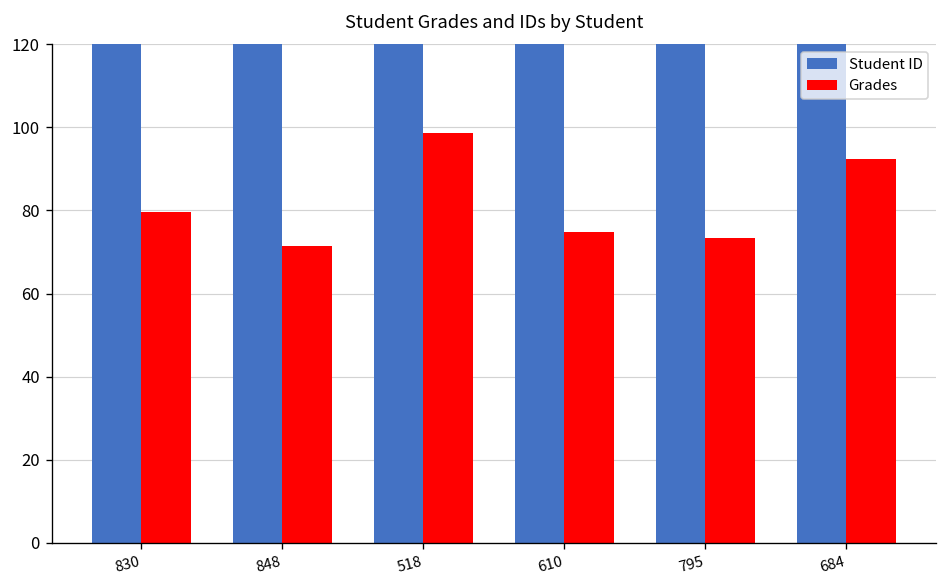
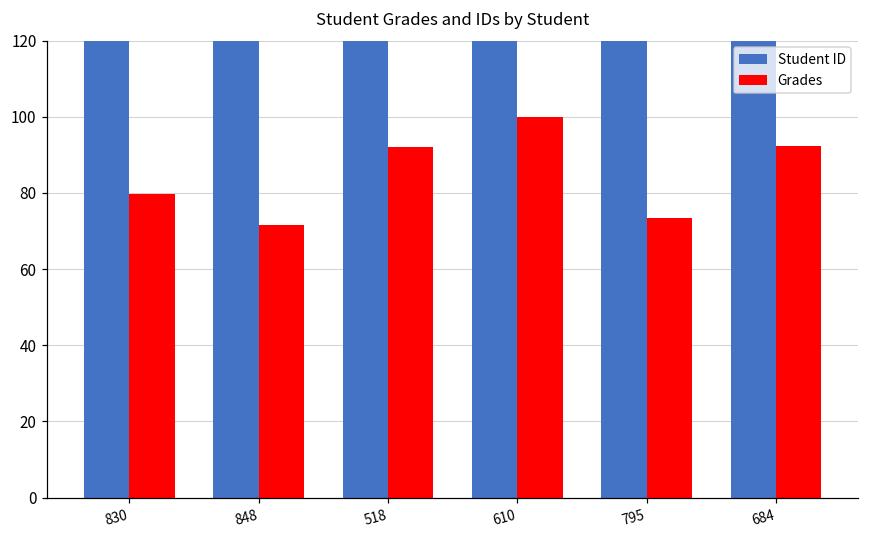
  {
    "Grades": {
      "830": 80,
      "848": 72,
-     "518": 99,
-     "610": 75,
+     "518": 92,
+     "610": 100,
      "795": 73,
      "684": 92
    }
  }
